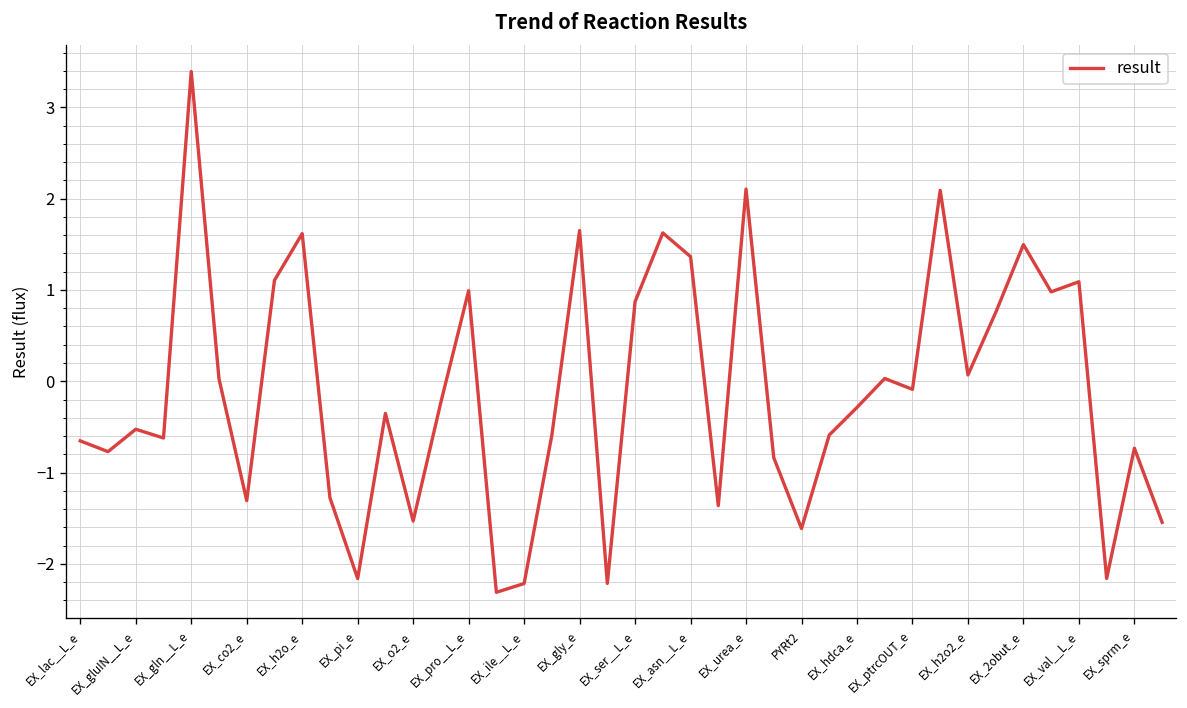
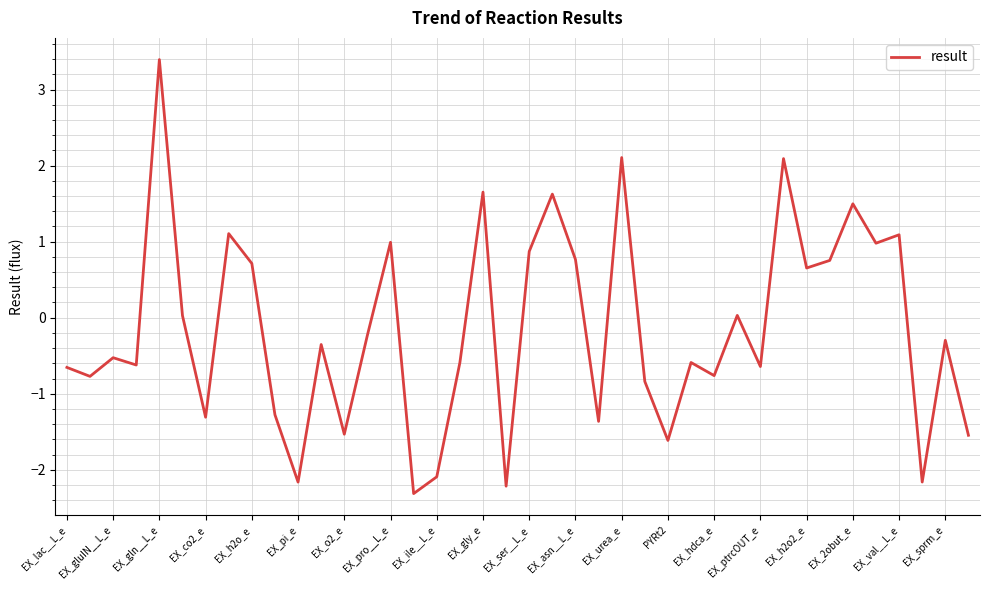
  {
    "EX_lac__L_e": -0.7,
    "EX_gluIN__L_e": -0.5,
    "EX_gln__L_e": 3.4,
    "EX_co2_e": -1.3,
-   "EX_h2o_e": 1.6,
+   "EX_h2o_e": 0.7,
    "EX_pi_e": -2.2,
    "EX_o2_e": -1.5,
    "EX_pro__L_e": 1.0,
-   "EX_ile__L_e": -2.2,
+   "EX_ile__L_e": -2.1,
    "EX_gly_e": 1.7,
    "EX_ser__L_e": 0.9,
-   "EX_asn__L_e": 1.4,
+   "EX_asn__L_e": 0.8,
    "EX_urea_e": 2.1,
    "PYRt2": -1.6,
-   "EX_hdca_e": -0.3,
-   "EX_ptrcOUT_e": -0.1,
-   "EX_h2o2_e": 0.1,
+   "EX_hdca_e": -0.8,
+   "EX_ptrcOUT_e": -0.6,
+   "EX_h2o2_e": 0.7,
    "EX_2obut_e": 1.5,
    "EX_val__L_e": 1.1,
-   "EX_sprm_e": -0.7
+   "EX_sprm_e": -0.3
  }
